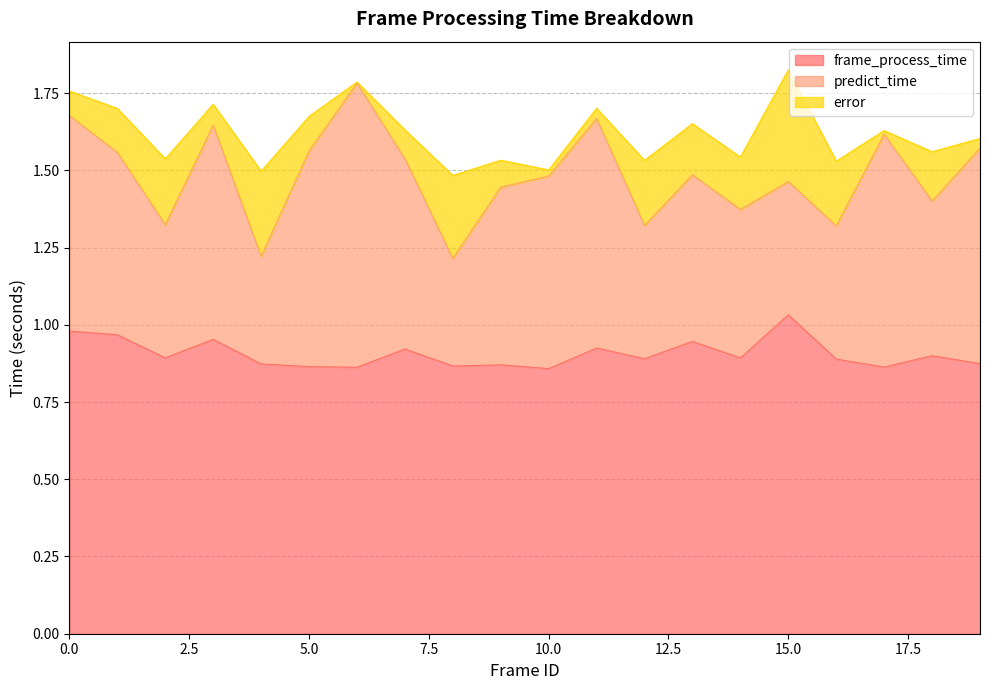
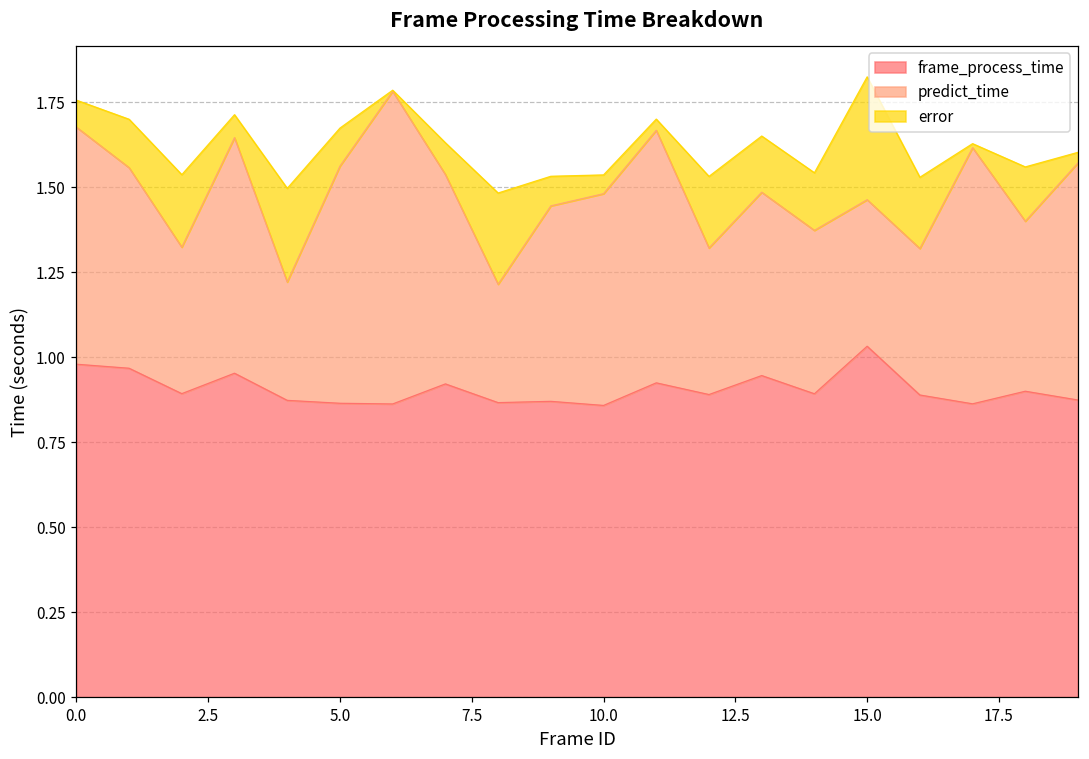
  {
    "error": {
      "0.0": 0.08,
      "5.0": 0.11,
-     "10.0": 0.02,
+     "10.0": 0.06,
      "15.0": 0.36
    }
  }
